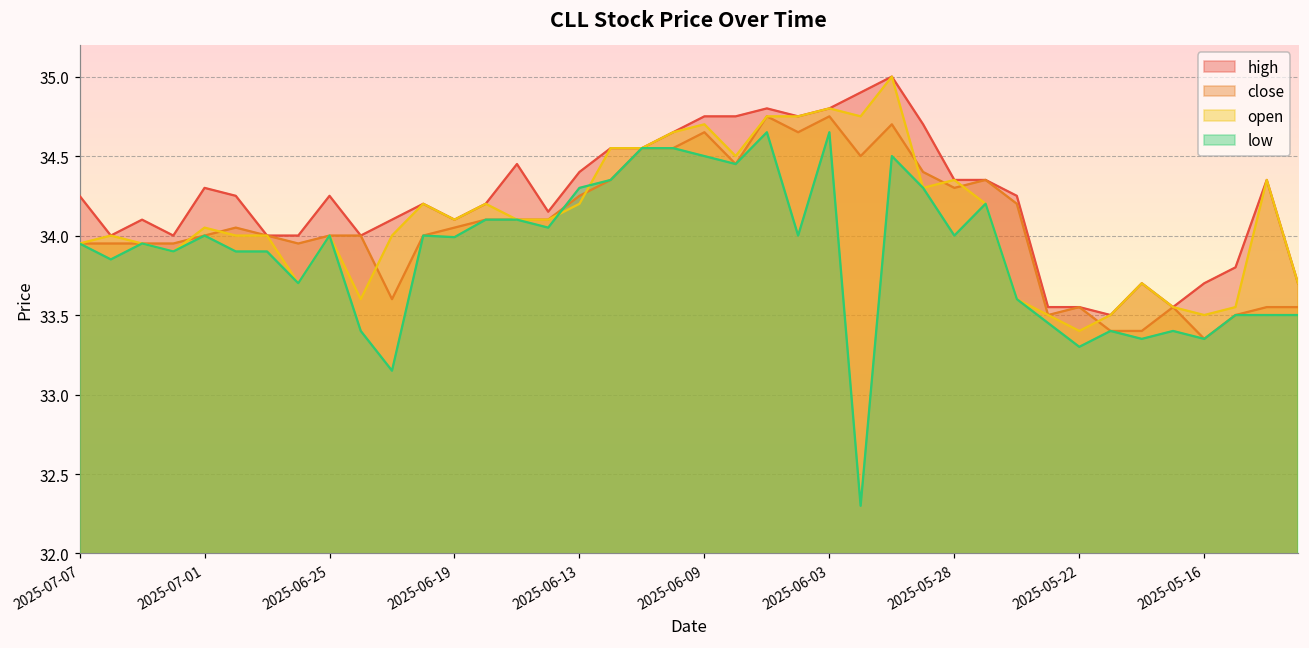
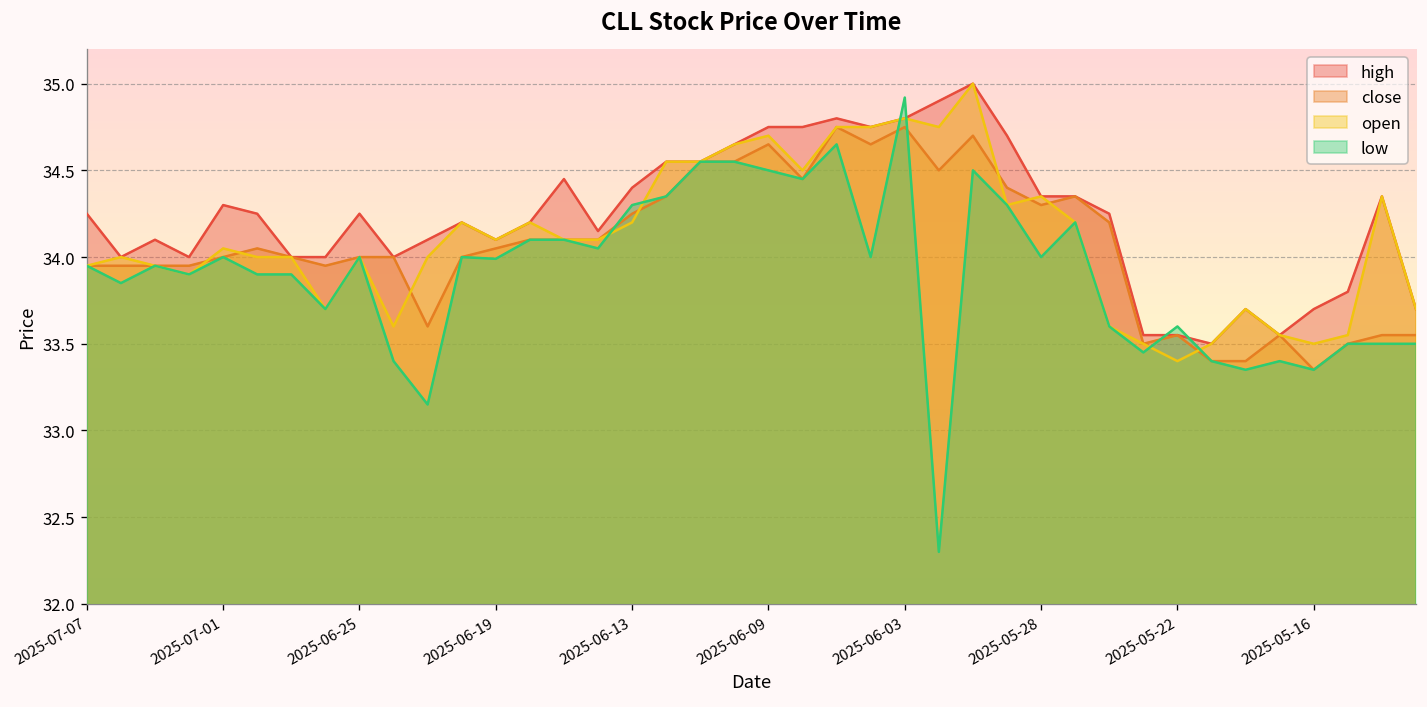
  {
    "low": {
      "2025-06-19": 33.99,
      "2025-06-13": 34.30,
      "2025-06-09": 34.50,
-     "2025-06-03": 34.65,
+     "2025-06-03": 34.92,
      "2025-05-28": 34.00,
-     "2025-05-22": 33.3
+     "2025-05-22": 33.6
    }
  }
